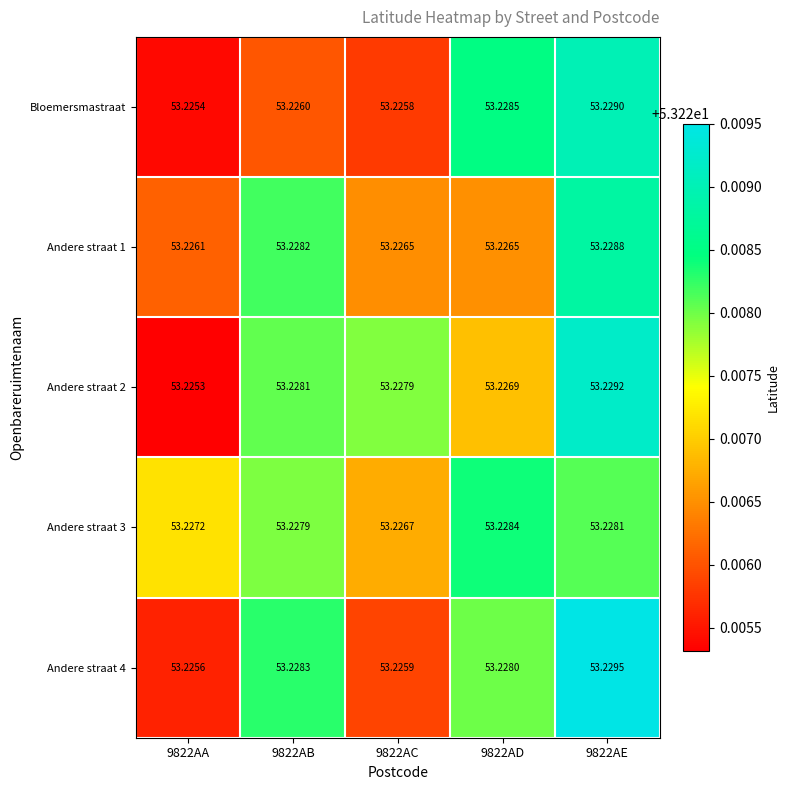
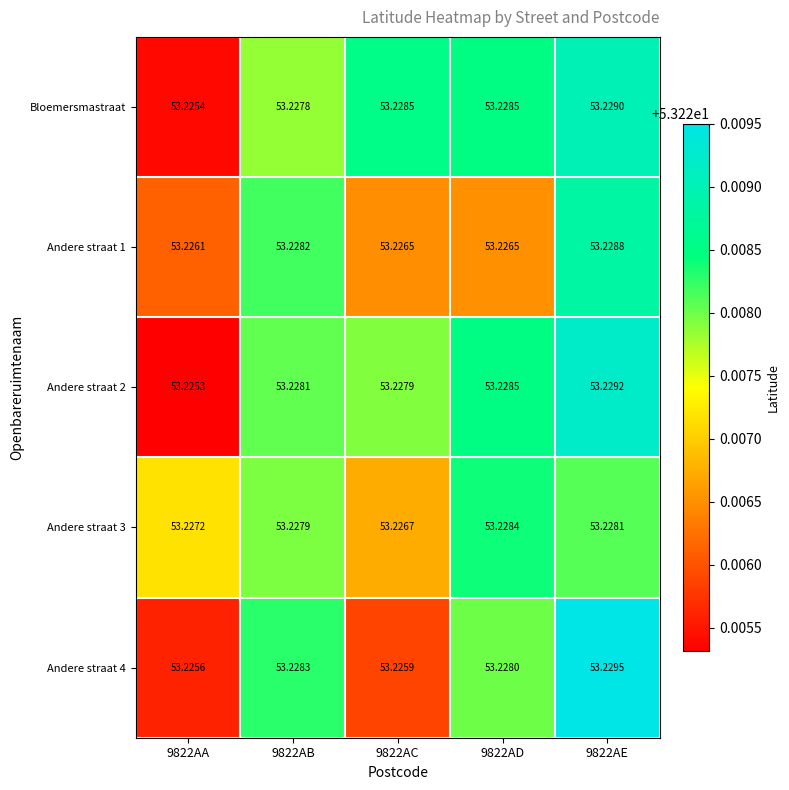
  {
    "Bloemersmastraat": {
      "9822AA": 53.2254,
-     "9822AB": 53.2260,
-     "9822AC": 53.2258,
+     "9822AB": 53.2278,
+     "9822AC": 53.2285,
      "9822AD": 53.2285,
      "9822AE": 53.2290
    },
    "Andere straat 1": {
      "9822AA": 53.2261,
      "9822AB": 53.2282,
      "9822AC": 53.2265,
      "9822AD": 53.2265,
      "9822AE": 53.2288
    },
    "Andere straat 2": {
      "9822AA": 53.2253,
      "9822AB": 53.2281,
      "9822AC": 53.2279,
-     "9822AD": 53.2269,
+     "9822AD": 53.2285,
      "9822AE": 53.2292
    },
    "Andere straat 3": {
      "9822AA": 53.2272,
      "9822AB": 53.2279,
      "9822AC": 53.2267,
      "9822AD": 53.2284,
      "9822AE": 53.2281
    },
    "Andere straat 4": {
      "9822AA": 53.2256,
      "9822AB": 53.2283,
      "9822AC": 53.2259,
      "9822AD": 53.2280,
      "9822AE": 53.2295
    }
  }
